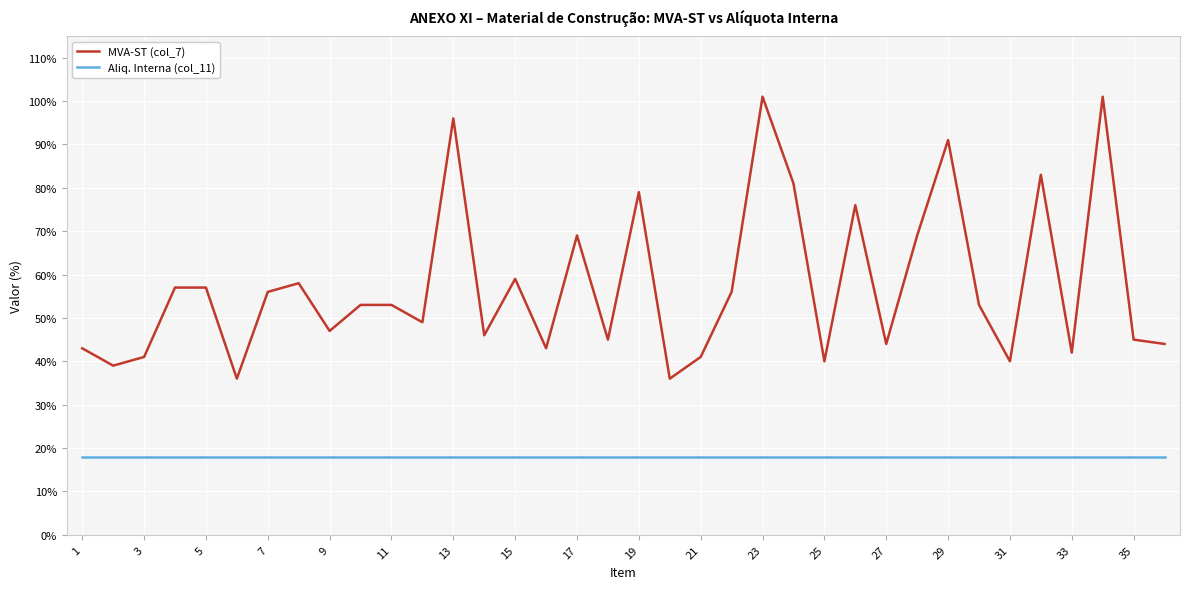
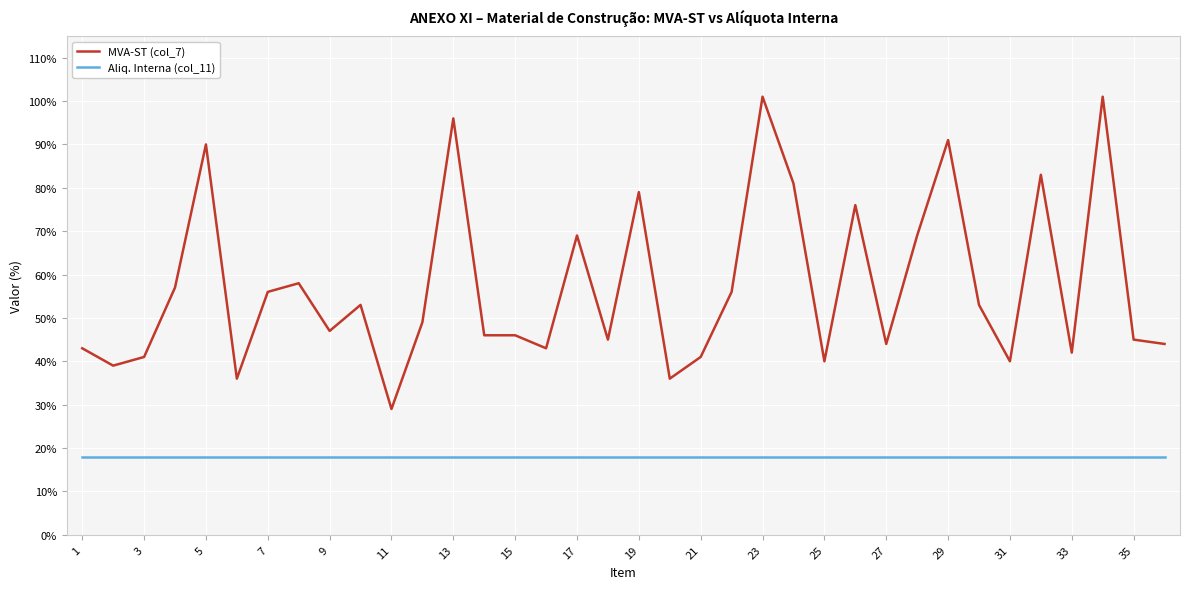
  {
    "MVA-ST (col_7)": {
      "1": "43%",
      "3": "41%",
-     "5": "57%",
+     "5": "90%",
      "7": "56%",
      "9": "47%",
-     "11": "53%",
+     "11": "29%",
      "13": "96%",
-     "15": "59%",
+     "15": "46%",
      "17": "69%",
      "19": "79%",
      "21": "41%",
      "23": "101%",
      "25": "40%",
      "27": "44%",
      "29": "91%",
      "31": "40%",
      "33": "42%",
      "35": "45%"
    },
    "Aliq. Interna (col_11)": {
      "1": "18%",
      "3": "18%",
      "5": "18%",
      "7": "18%",
      "9": "18%",
      "11": "18%",
      "13": "18%",
      "15": "18%",
      "17": "18%",
      "19": "18%",
      "21": "18%",
      "23": "18%",
      "25": "18%",
      "27": "18%",
      "29": "18%",
      "31": "18%",
      "33": "18%",
      "35": "18%"
    }
  }
